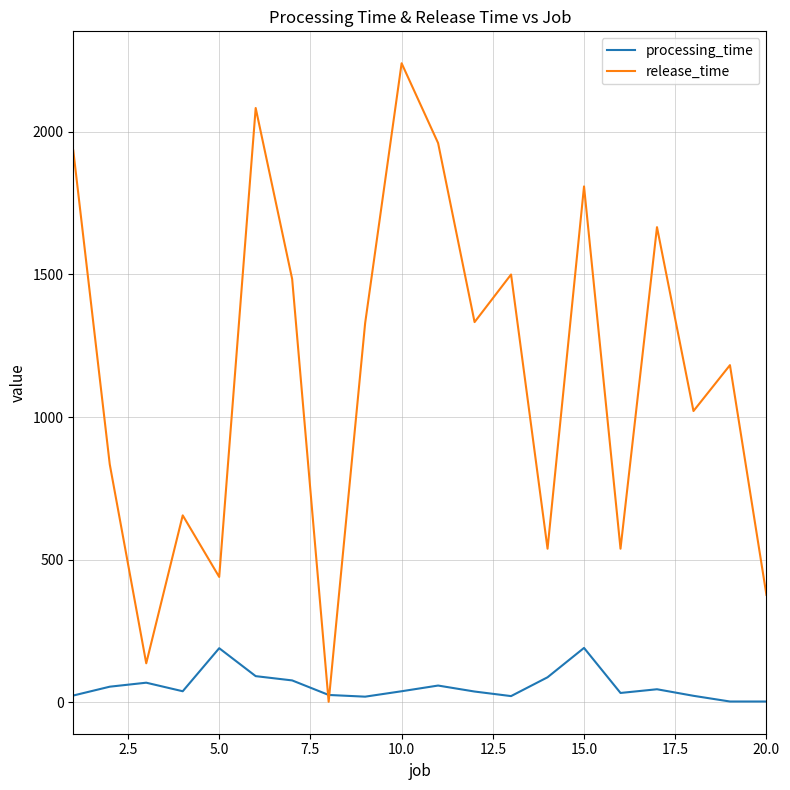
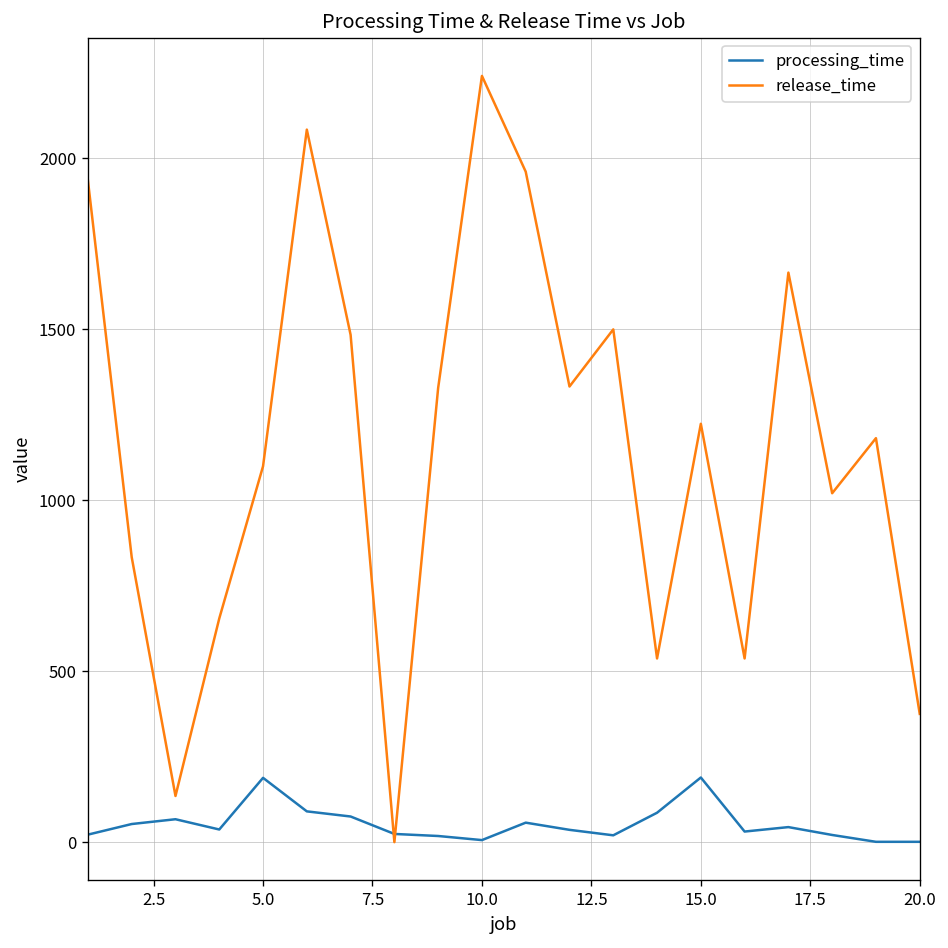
  {
    "processing_time": {
      "5.0": 190,
-     "10.0": 40,
+     "10.0": 10,
      "15.0": 190,
      "20.0": 0
    },
    "release_time": {
-     "5.0": 440,
+     "5.0": 1100,
      "10.0": 2240,
-     "15.0": 1810,
+     "15.0": 1220,
      "20.0": 380
    }
  }
